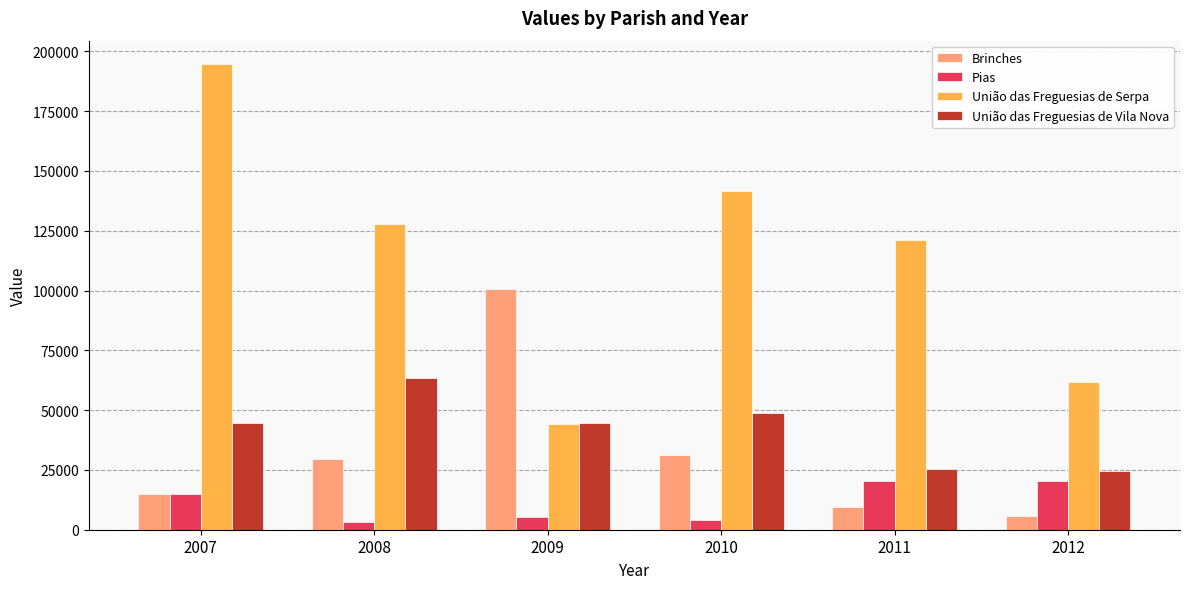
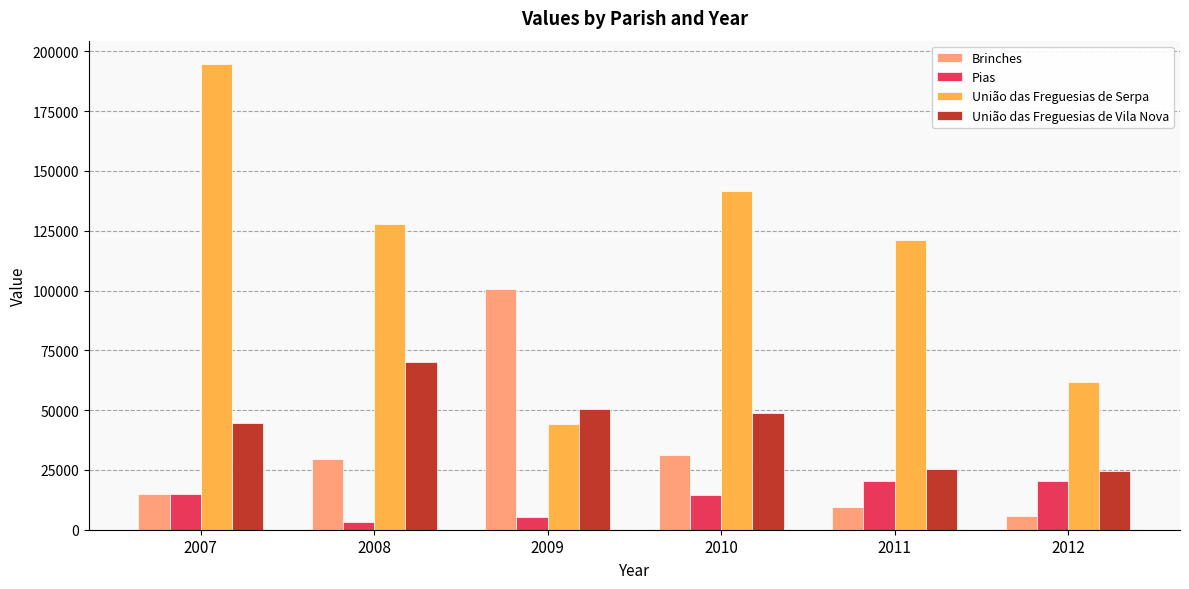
  {
    "Pias": {
      "2007": 15000,
      "2008": 3000,
      "2009": 5000,
-     "2010": 4000,
+     "2010": 14000,
      "2011": 20000,
      "2012": 20000
    },
    "União das Freguesias de Vila Nova": {
      "2007": 45000,
-     "2008": 63000,
-     "2009": 45000,
+     "2008": 70000,
+     "2009": 51000,
      "2010": 49000,
      "2011": 25000,
      "2012": 25000
    }
  }
